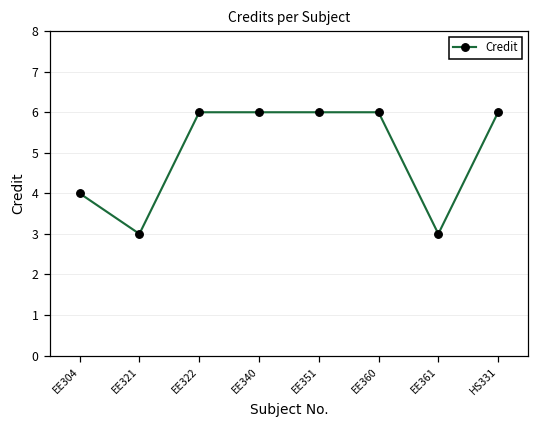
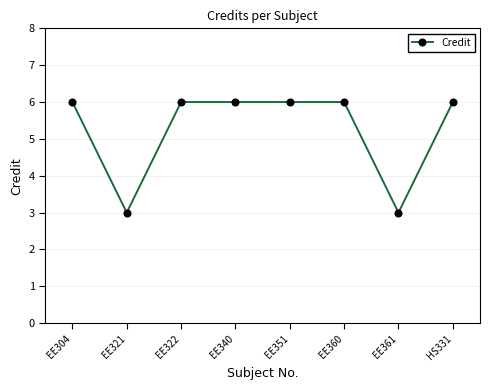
  {
-   "EE304": 4,
+   "EE304": 6,
    "EE321": 3,
    "EE322": 6,
    "EE340": 6,
    "EE351": 6,
    "EE360": 6,
    "EE361": 3,
    "HS331": 6
  }
